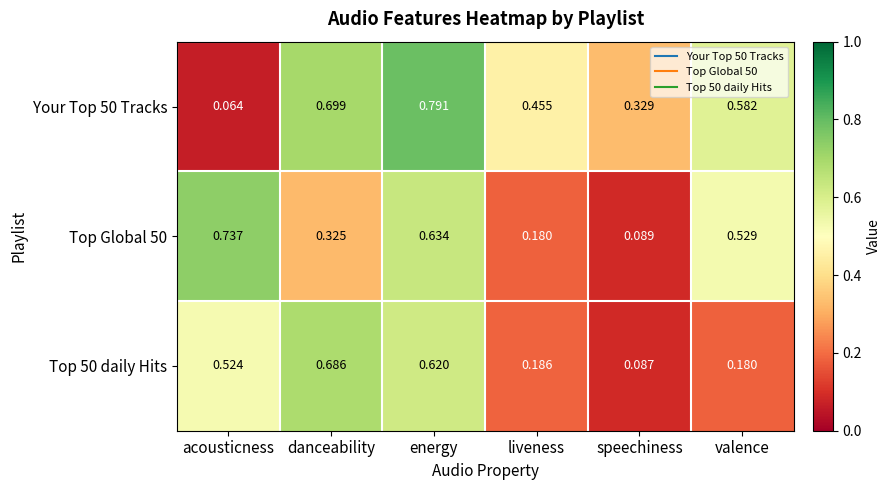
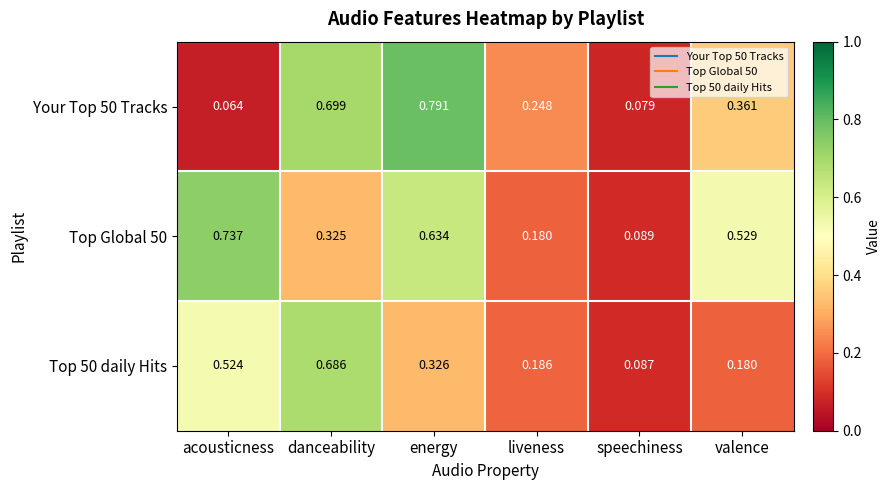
  {
    "Your Top 50 Tracks": {
      "acousticness": 0.064,
      "danceability": 0.699,
      "energy": 0.791,
-     "liveness": 0.455,
-     "speechiness": 0.329,
-     "valence": 0.582
+     "liveness": 0.248,
+     "speechiness": 0.079,
+     "valence": 0.361
    },
    "Top Global 50": {
      "acousticness": 0.737,
      "danceability": 0.325,
      "energy": 0.634,
      "liveness": 0.180,
      "speechiness": 0.089,
      "valence": 0.529
    },
    "Top 50 daily Hits": {
      "acousticness": 0.524,
      "danceability": 0.686,
-     "energy": 0.620,
+     "energy": 0.326,
      "liveness": 0.186,
      "speechiness": 0.087,
      "valence": 0.180
    }
  }
